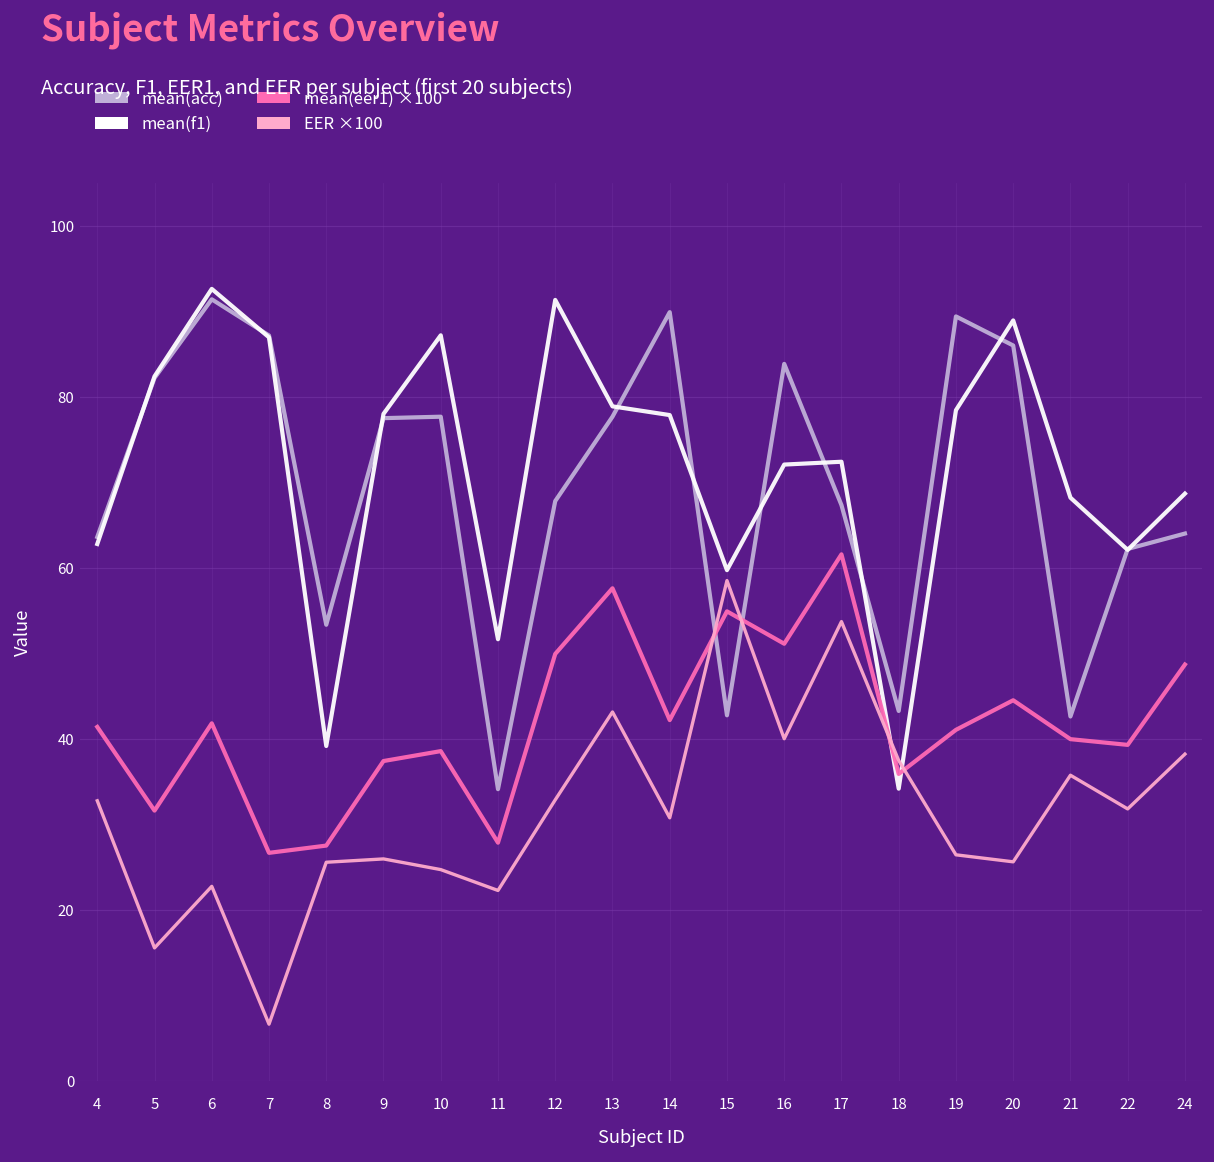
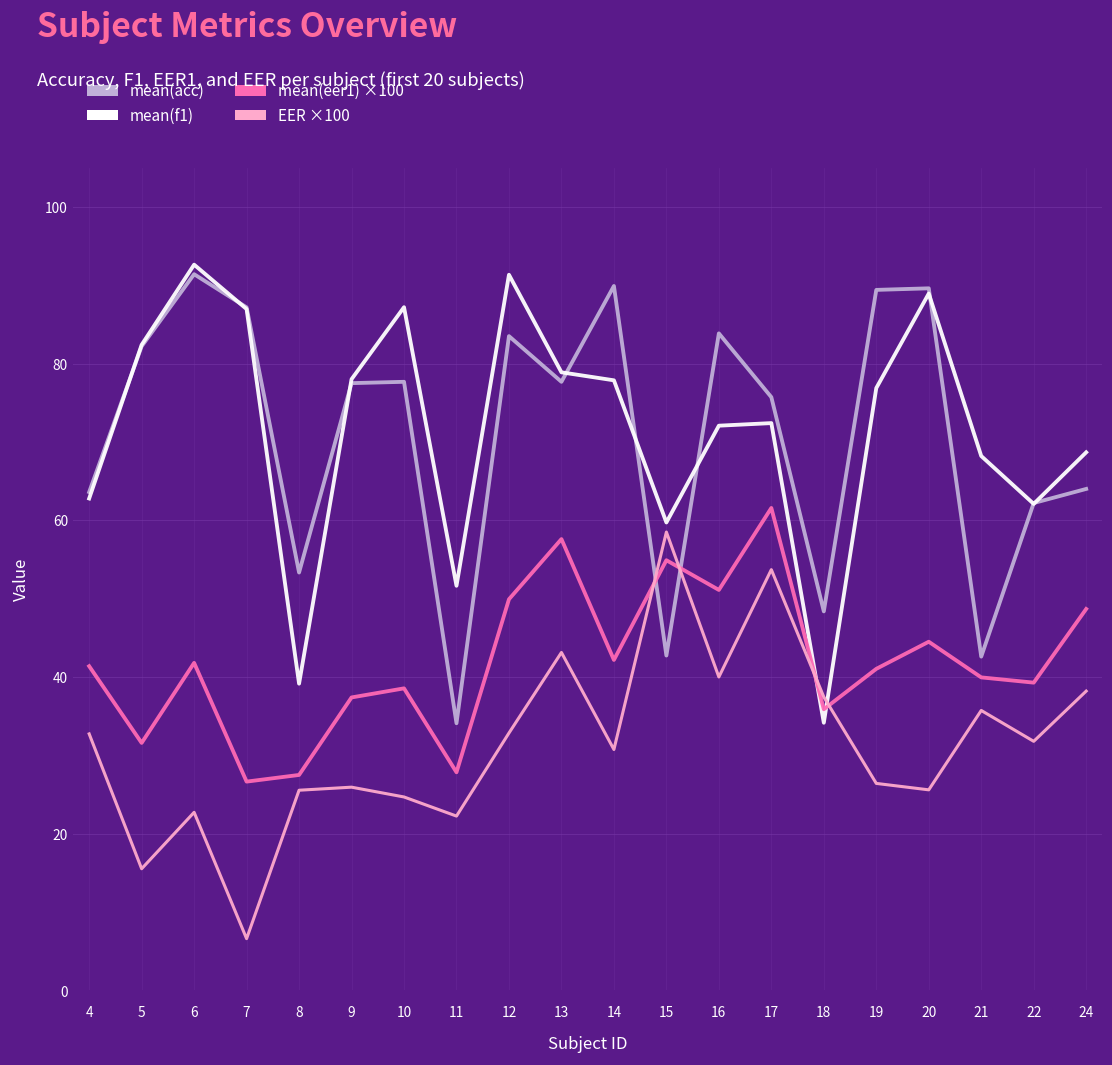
  {
    "mean(acc)": {
      "4": 64,
      "6": 91,
      "8": 53,
      "9": 78,
      "10": 78,
      "11": 34,
-     "12": 68,
+     "12": 84,
      "13": 78,
      "14": 90,
      "15": 43,
      "16": 84,
-     "17": 67,
-     "18": 43,
+     "17": 76,
+     "18": 48,
      "19": 89,
-     "20": 86,
+     "20": 90,
      "21": 43,
      "24": 64
    },
    "mean(f1)": {
      "4": 63,
      "6": 93,
      "8": 39,
      "9": 78,
      "10": 87,
      "11": 52,
      "12": 91,
      "13": 79,
      "14": 78,
      "15": 60,
      "16": 72,
      "17": 72,
      "18": 34,
-     "19": 78,
+     "19": 77,
      "20": 89,
      "21": 68,
      "24": 69
    }
  }
